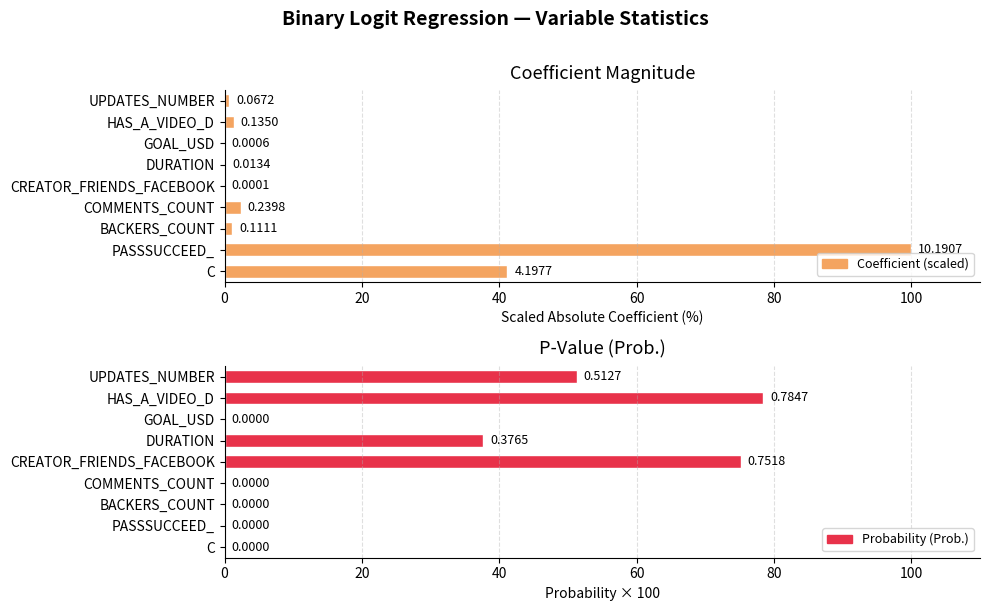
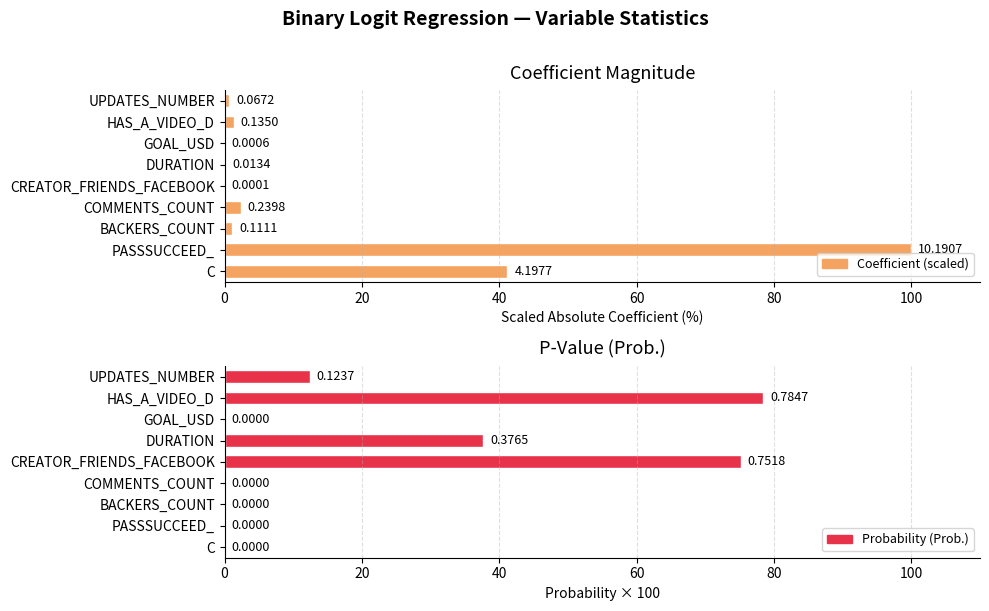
  {
    "P-Value (Prob.)": {
-     "UPDATES_NUMBER": 0.5127,
+     "UPDATES_NUMBER": 0.1237,
      "GOAL_USD": 0.0000,
      "COMMENTS_COUNT": 0.0000,
      "BACKERS_COUNT": 0.0000,
      "PASSSUCCEED_": 0.0000,
      "C": 0.0000
    }
  }
